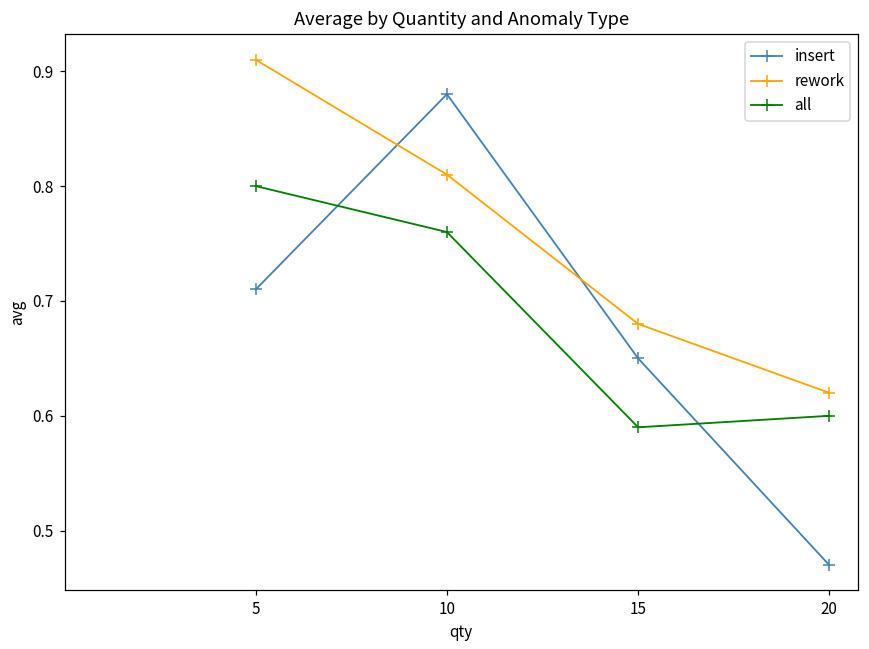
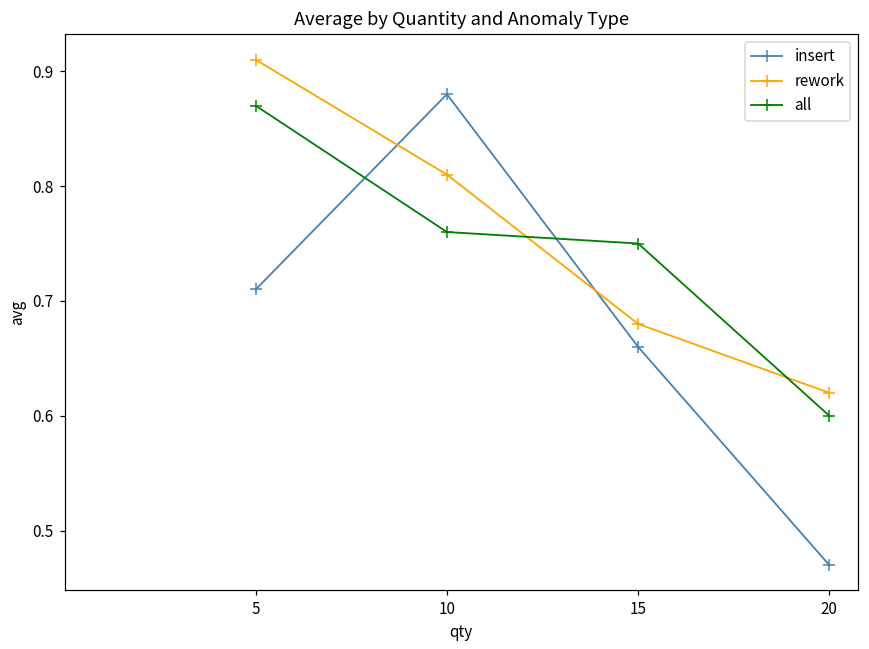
  {
    "insert": {
      "5": 0.71,
      "10": 0.88,
-     "15": 0.65,
+     "15": 0.66,
      "20": 0.47
    },
    "rework": {
      "5": 0.91,
      "10": 0.81,
      "15": 0.68,
      "20": 0.62
    },
    "all": {
-     "5": 0.80,
+     "5": 0.87,
      "10": 0.76,
-     "15": 0.59,
+     "15": 0.75,
      "20": 0.60
    }
  }
